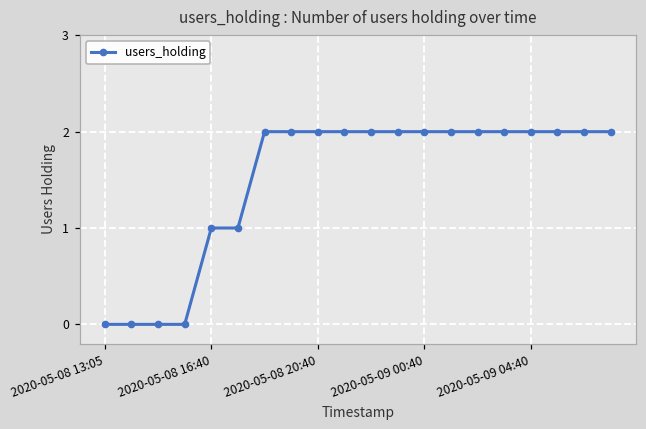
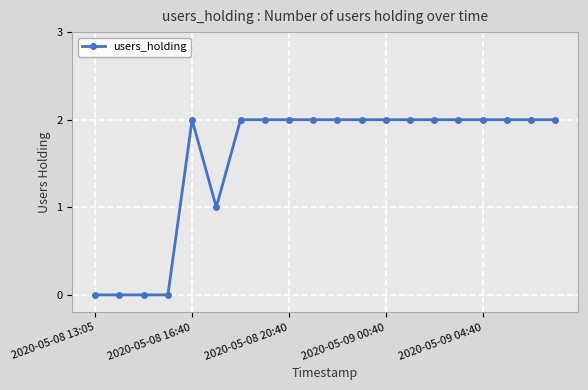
  {
    "2020-05-08 13:05": 0,
-   "2020-05-08 16:40": 1,
+   "2020-05-08 16:40": 2,
    "2020-05-08 20:40": 2,
    "2020-05-09 00:40": 2,
    "2020-05-09 04:40": 2
  }
